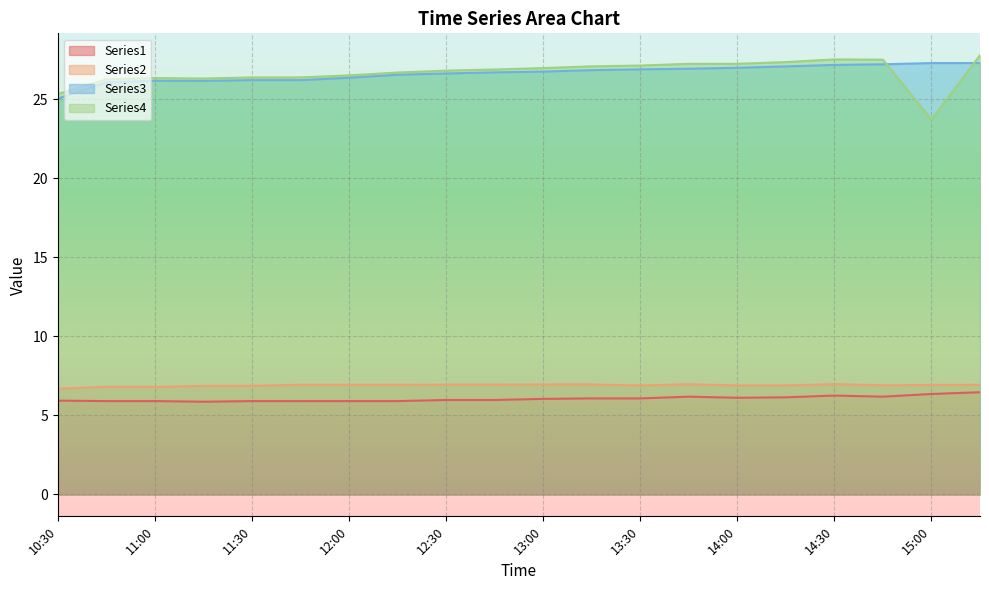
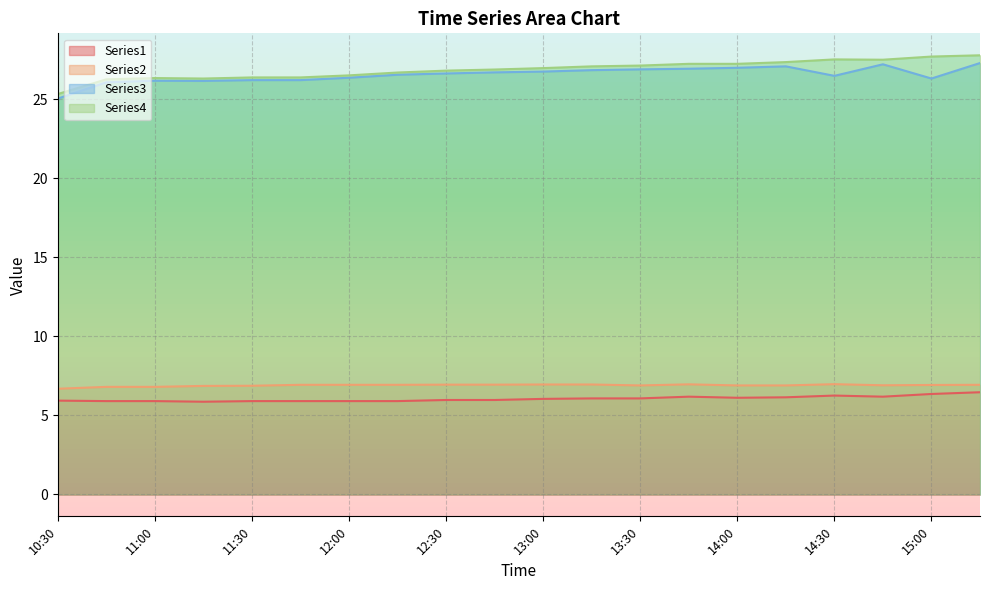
  {
    "Series3": {
      "10:30": 25.0,
      "11:00": 26.2,
      "11:30": 26.2,
      "12:30": 26.6,
      "13:00": 26.7,
      "13:30": 26.9,
      "14:00": 27.0,
-     "14:30": 27.2,
-     "15:00": 27.3
+     "14:30": 26.5,
+     "15:00": 26.3
    },
    "Series4": {
      "10:30": 25.3,
      "11:00": 26.3,
      "11:30": 26.4,
      "12:30": 26.8,
      "13:00": 27.0,
      "13:30": 27.1,
      "14:00": 27.2,
      "14:30": 27.5,
-     "15:00": 23.7
+     "15:00": 27.7
    }
  }
